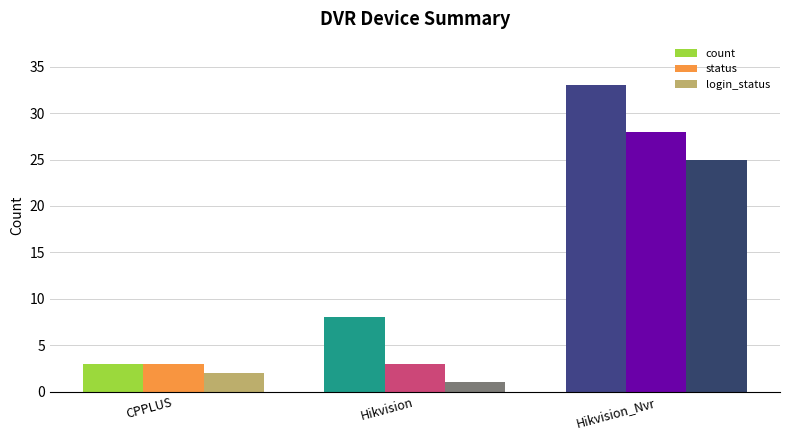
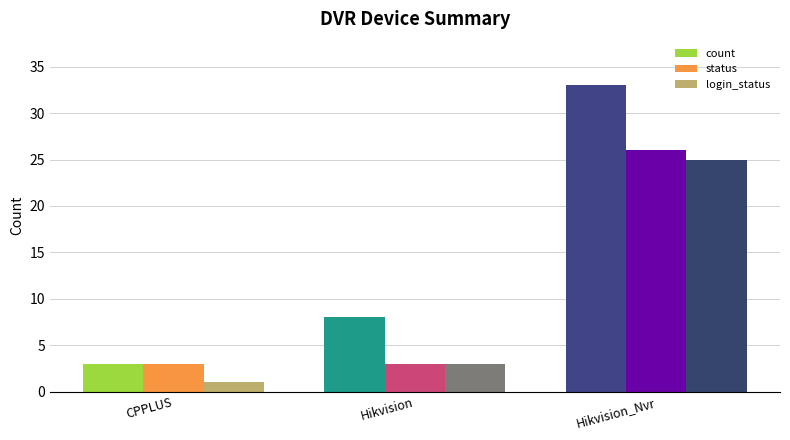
  {
    "count": {
      "CPPLUS": 3,
      "Hikvision": 8,
      "Hikvision_Nvr": 33
    },
    "status": {
      "CPPLUS": 3,
      "Hikvision": 3,
-     "Hikvision_Nvr": 28
+     "Hikvision_Nvr": 26
    },
    "login_status": {
-     "CPPLUS": 2,
-     "Hikvision": 1,
+     "CPPLUS": 1,
+     "Hikvision": 3,
      "Hikvision_Nvr": 25
    }
  }
